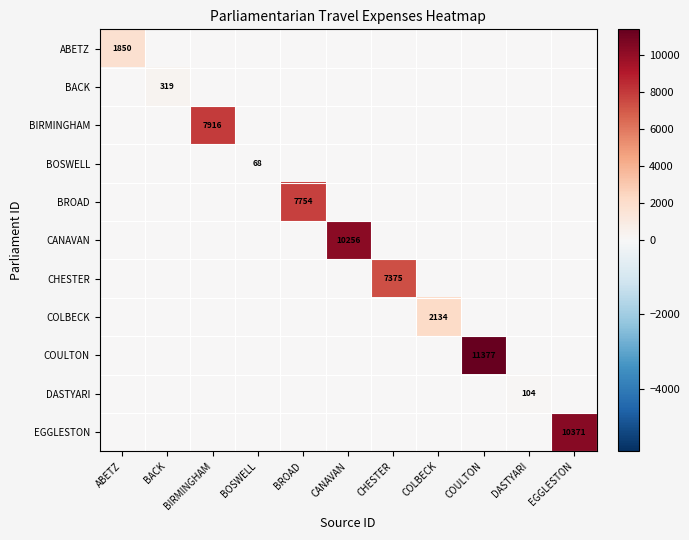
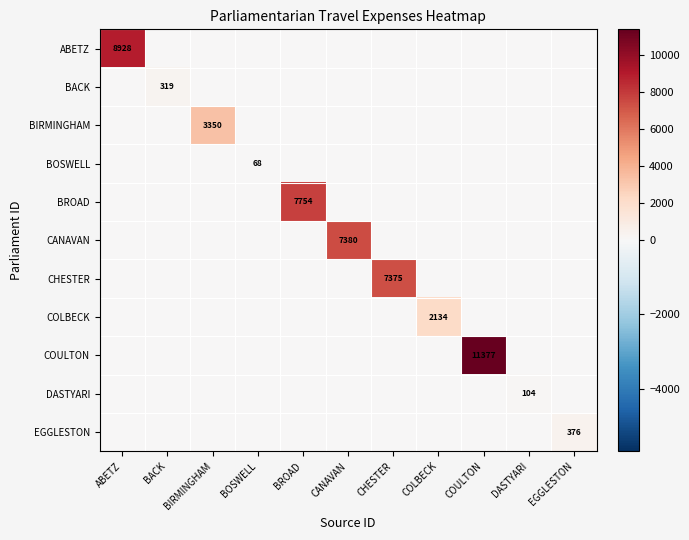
  {
    "ABETZ": {
-     "ABETZ": 1850
+     "ABETZ": 8928
    },
    "BACK": {
      "BACK": 319
    },
    "BIRMINGHAM": {
-     "BIRMINGHAM": 7916
+     "BIRMINGHAM": 3350
    },
    "BOSWELL": {
      "BOSWELL": 68
    },
    "BROAD": {
      "BROAD": 7754
    },
    "CANAVAN": {
-     "CANAVAN": 10256
+     "CANAVAN": 7380
    },
    "CHESTER": {
      "CHESTER": 7375
    },
    "COLBECK": {
      "COLBECK": 2134
    },
    "COULTON": {
      "COULTON": 11377
    },
    "DASTYARI": {
      "DASTYARI": 104
    },
    "EGGLESTON": {
-     "EGGLESTON": 10371
+     "EGGLESTON": 376
    }
  }
